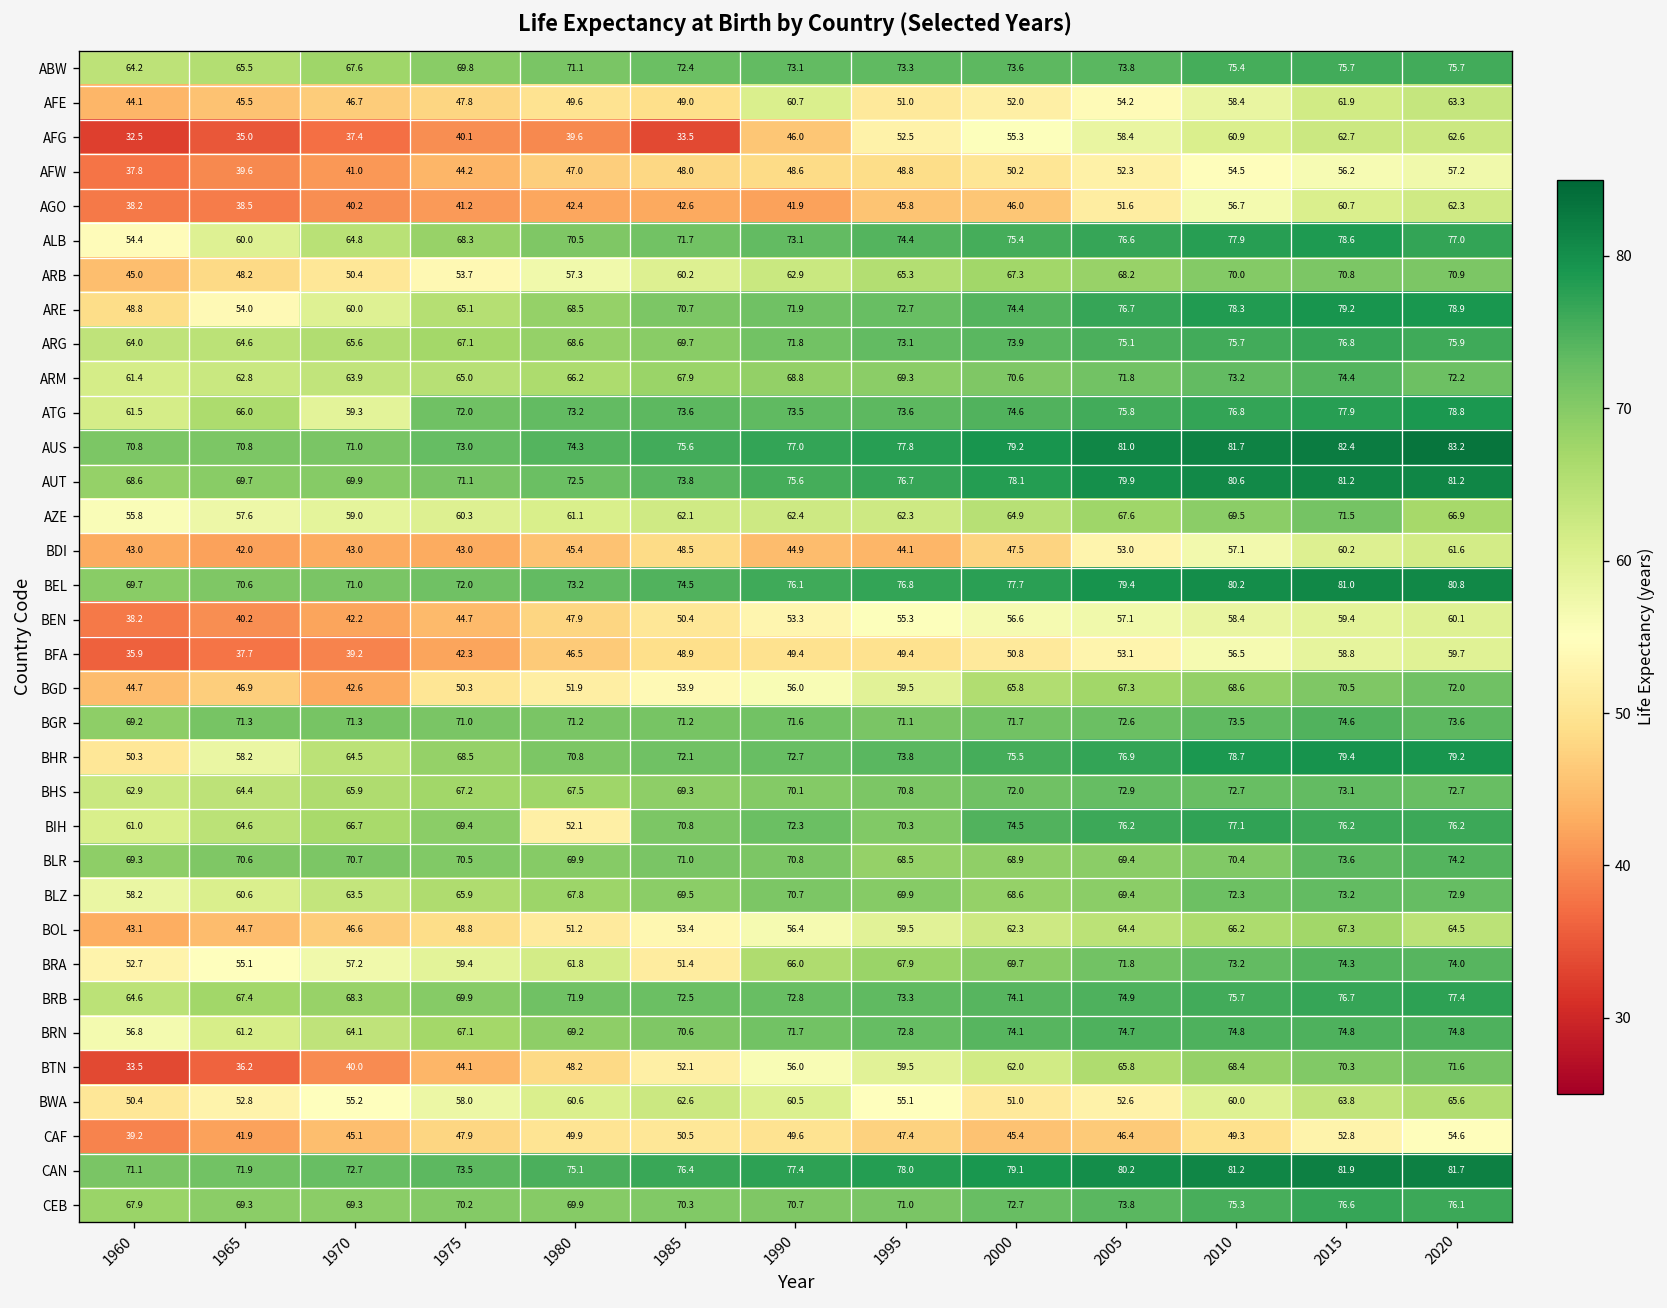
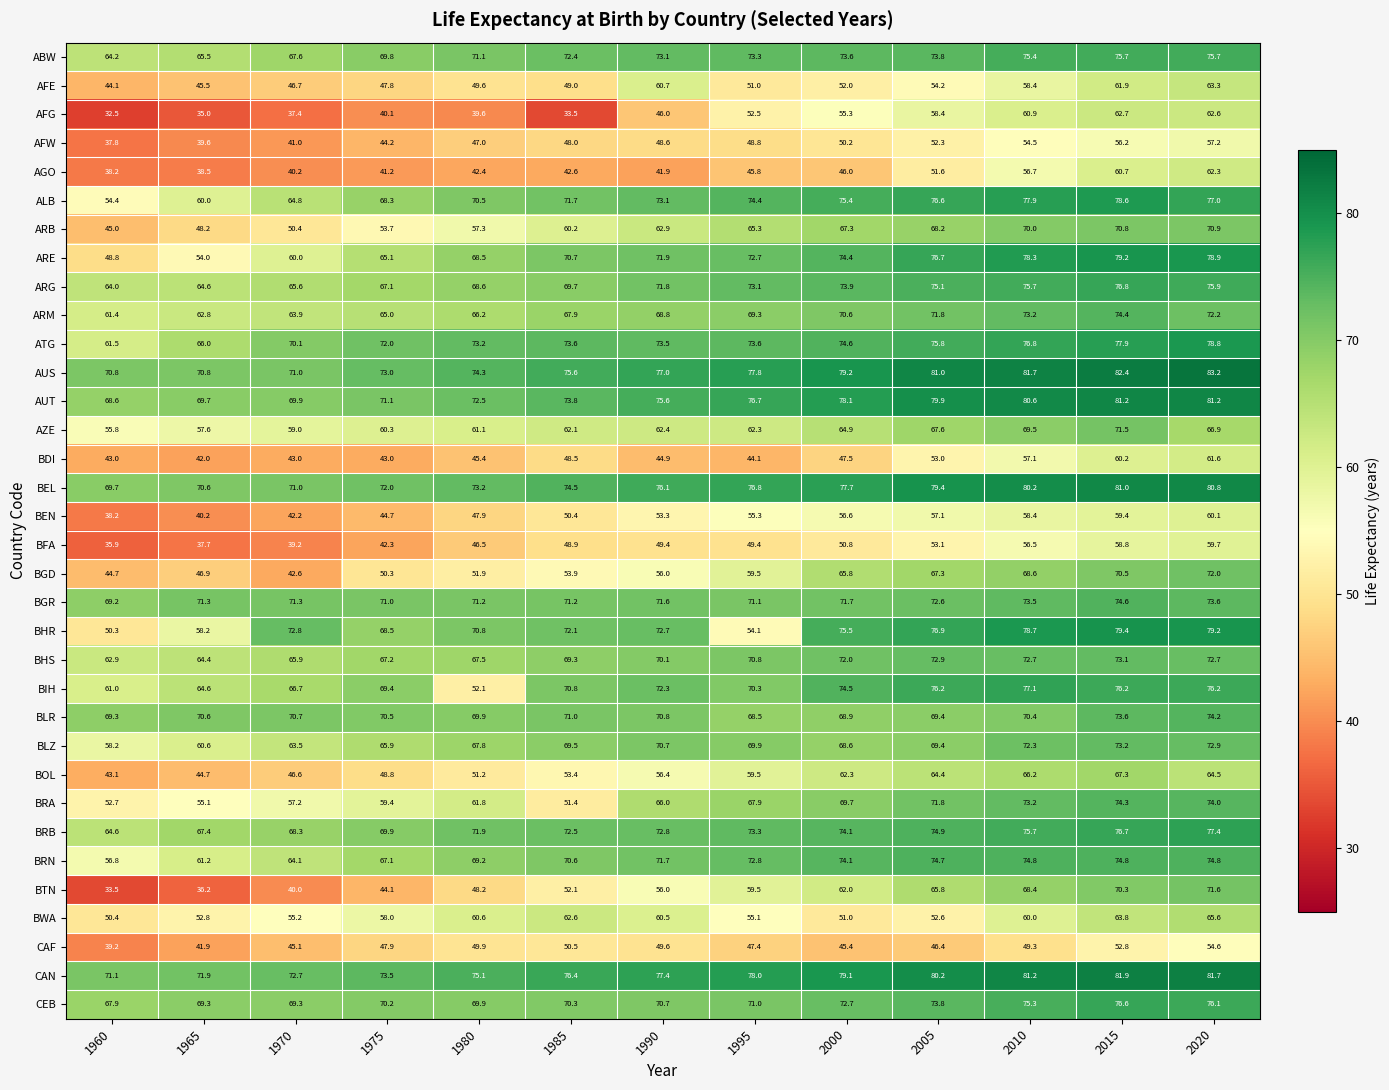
  {
    "ATG": {
      "1960": 61.5,
      "1965": 66.0,
-     "1970": 59.3,
+     "1970": 70.1,
      "1975": 72.0,
      "1980": 73.2,
      "1985": 73.6,
      "1990": 73.5,
      "1995": 73.6,
      "2000": 74.6,
      "2005": 75.8,
      "2010": 76.8,
      "2015": 77.9,
      "2020": 78.8
    },
    "BHR": {
      "1960": 50.3,
      "1965": 58.2,
-     "1970": 64.5,
+     "1970": 72.8,
      "1975": 68.5,
      "1980": 70.8,
      "1985": 72.1,
      "1990": 72.7,
-     "1995": 73.8,
+     "1995": 54.1,
      "2000": 75.5,
      "2005": 76.9,
      "2010": 78.7,
      "2015": 79.4,
      "2020": 79.2
    }
  }
